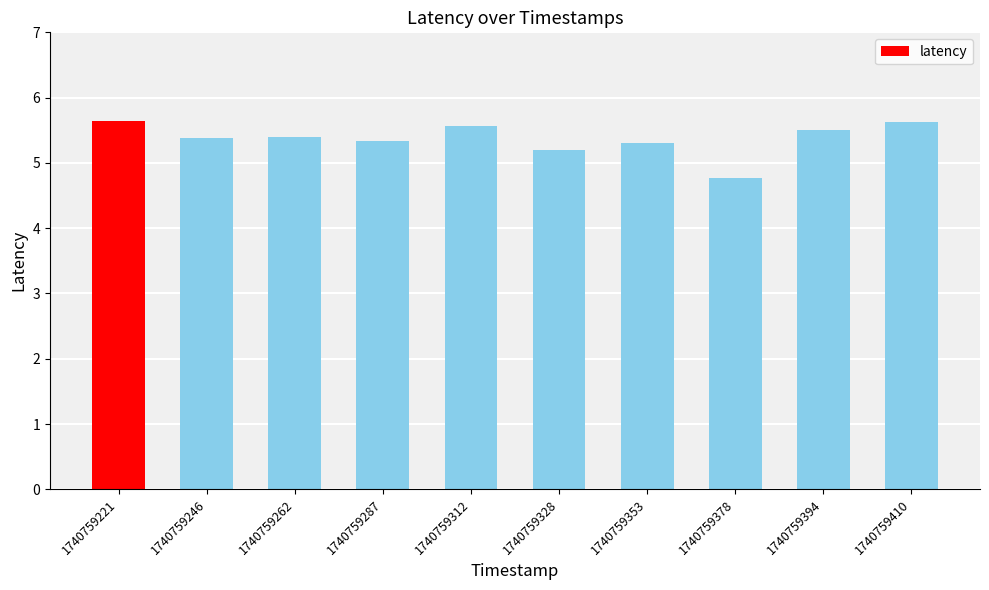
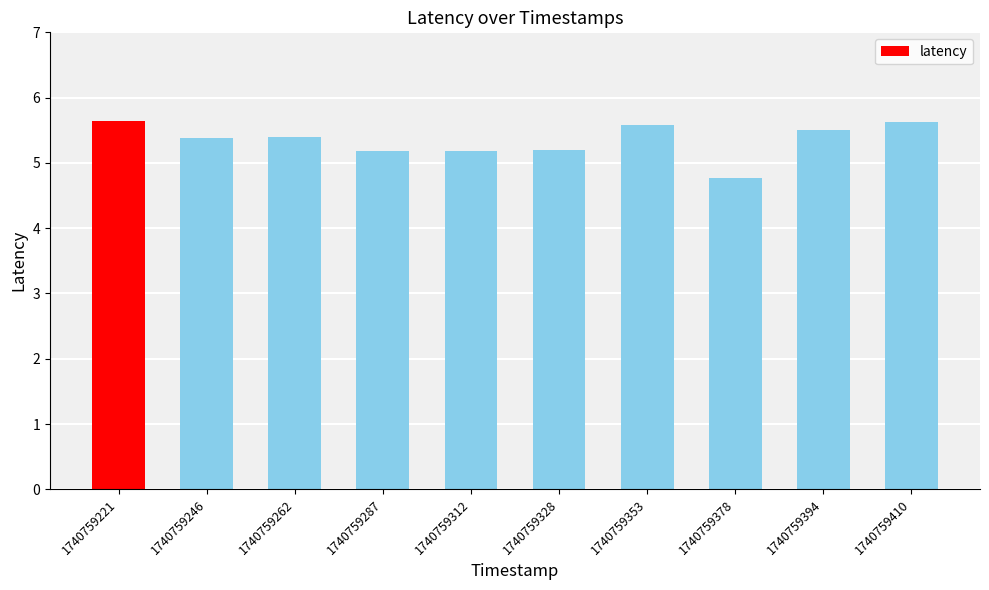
  {
    "1740759221": 5.6,
    "1740759246": 5.4,
    "1740759262": 5.4,
-   "1740759287": 5.3,
-   "1740759312": 5.6,
+   "1740759287": 5.2,
+   "1740759312": 5.2,
    "1740759328": 5.2,
-   "1740759353": 5.3,
+   "1740759353": 5.6,
    "1740759378": 4.8,
    "1740759394": 5.5,
    "1740759410": 5.6
  }
